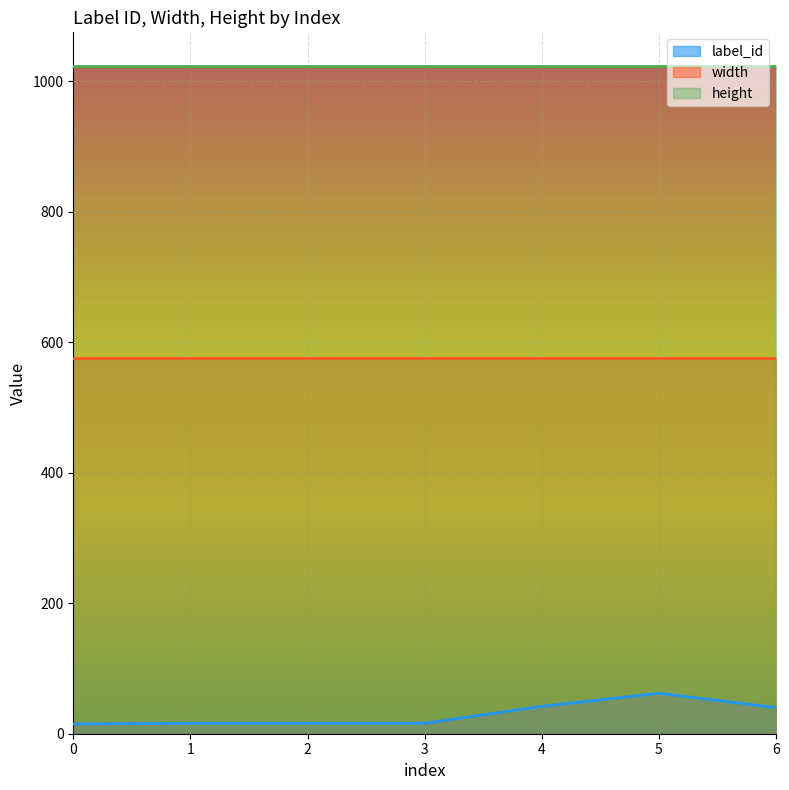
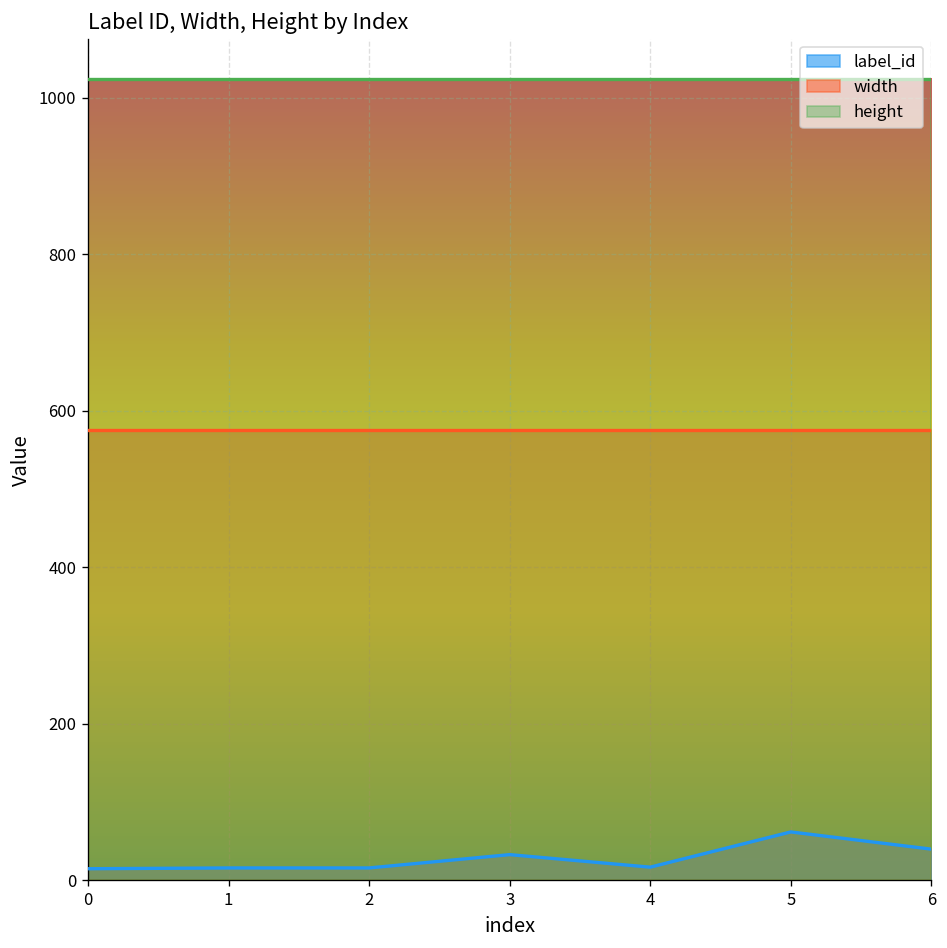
  {
    "label_id": {
      "0": 20,
      "1": 20,
      "2": 20,
-     "3": 20,
-     "4": 40,
+     "3": 30,
+     "4": 20,
      "5": 60,
      "6": 40
    },
    "width": {
      "0": 580,
      "1": 580,
      "2": 580,
      "3": 580,
      "4": 580,
      "5": 580,
      "6": 580
    },
    "height": {
      "0": 1020,
      "1": 1020,
      "2": 1020,
      "3": 1020,
      "4": 1020,
      "5": 1020,
      "6": 1020
    }
  }
